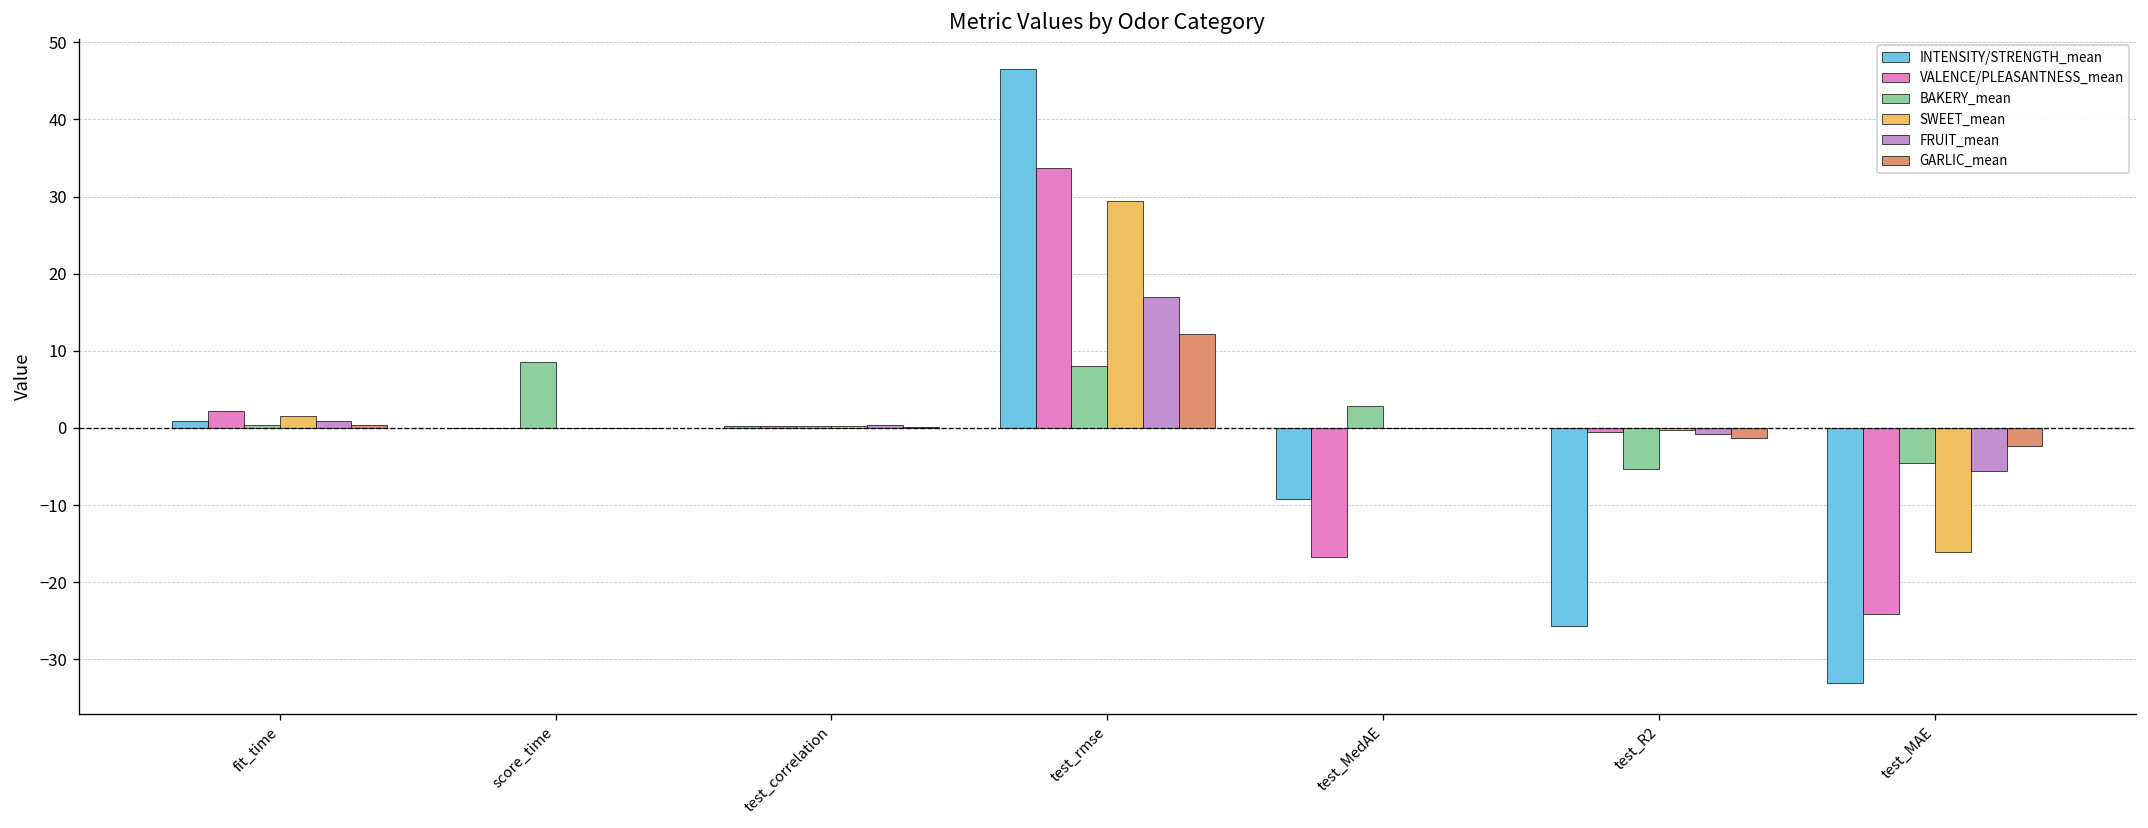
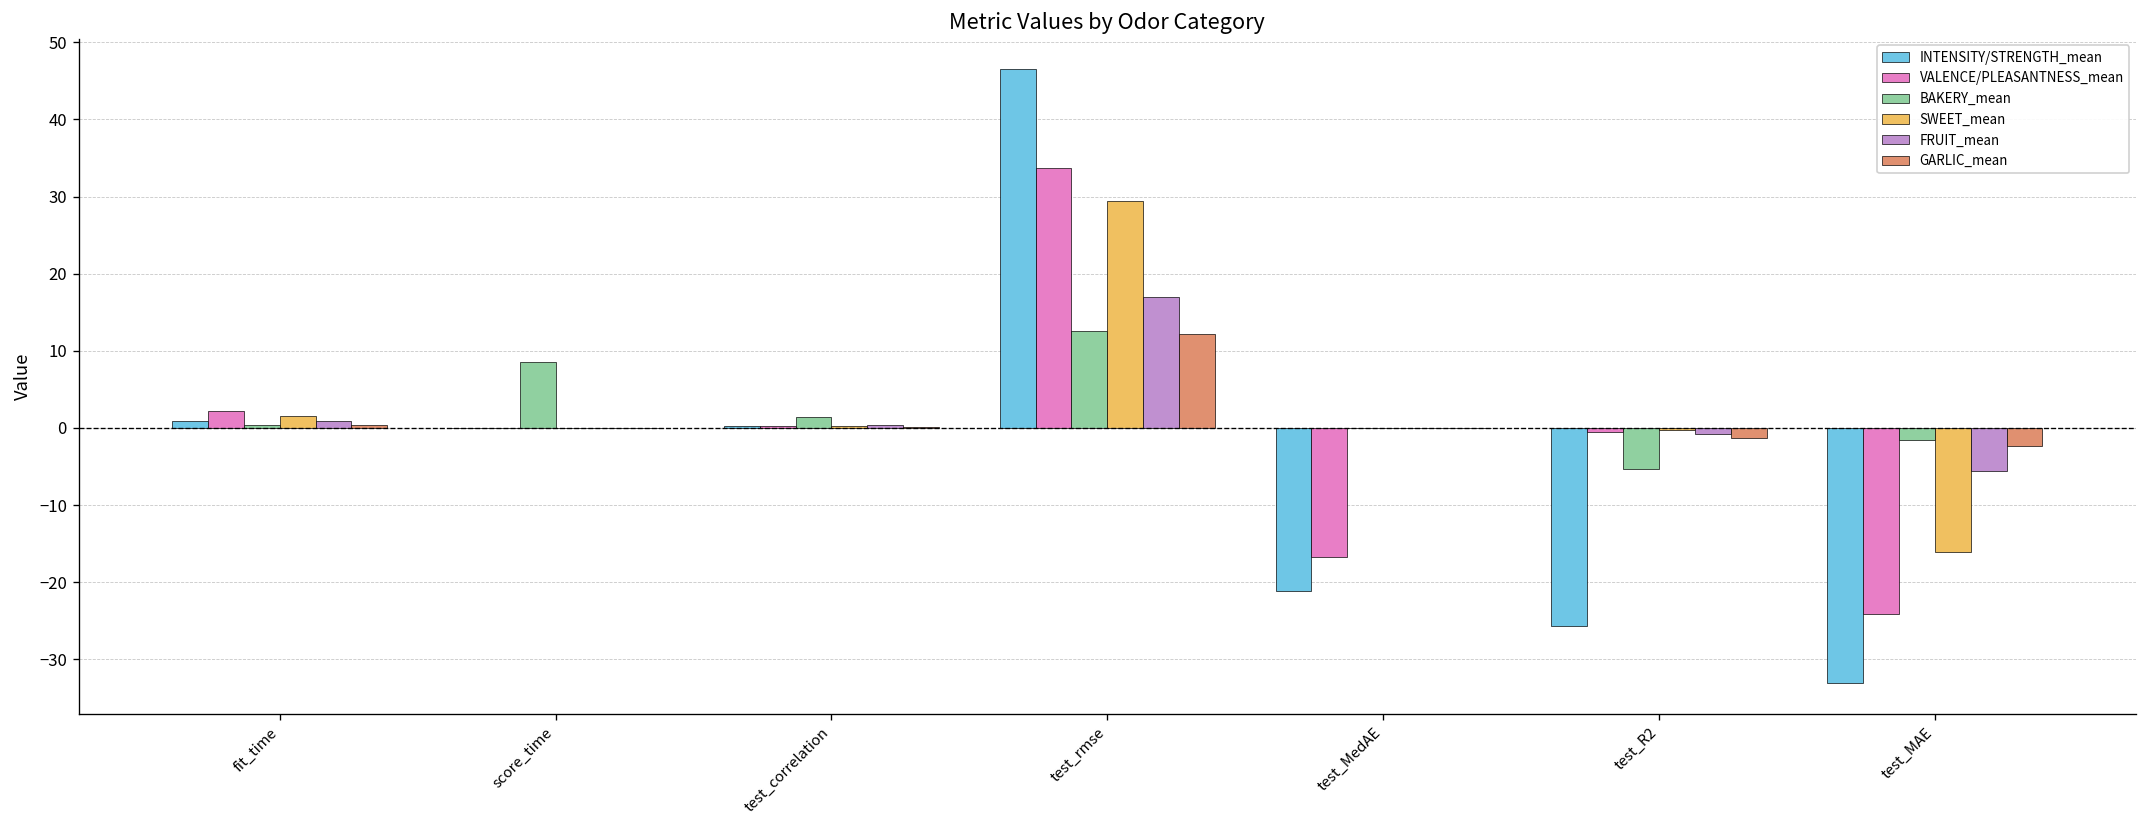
  {
    "INTENSITY/STRENGTH_mean": {
      "fit_time": 1,
      "test_rmse": 46,
-     "test_MedAE": -9,
+     "test_MedAE": -21,
      "test_R2": -26,
      "test_MAE": -33
    },
    "BAKERY_mean": {
      "fit_time": 0,
      "score_time": 9,
-     "test_correlation": 0,
-     "test_rmse": 8,
-     "test_MedAE": 3,
+     "test_correlation": 1,
+     "test_rmse": 13,
+     "test_MedAE": 0,
      "test_R2": -5,
-     "test_MAE": -5
+     "test_MAE": -2
    }
  }
